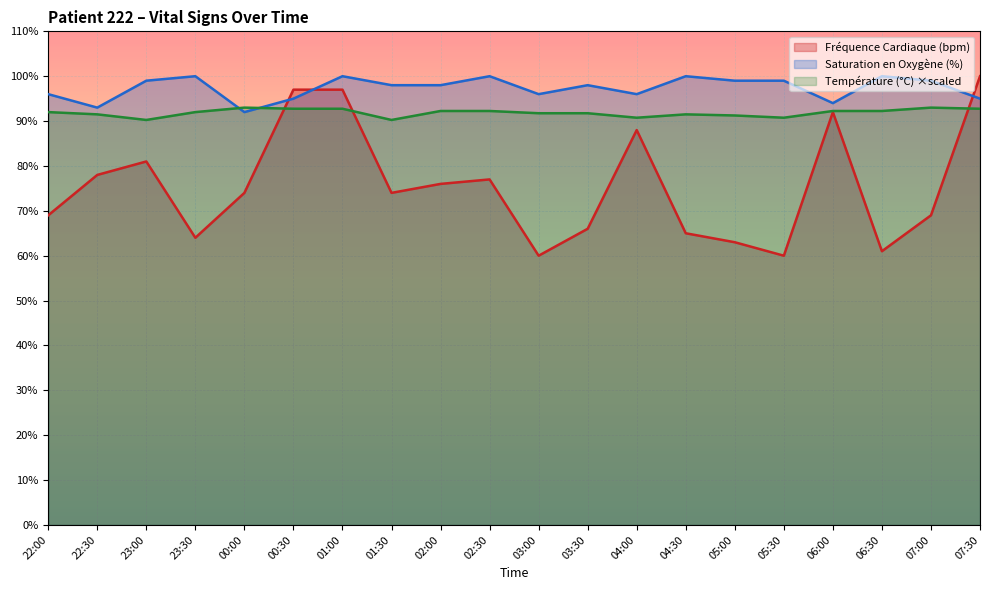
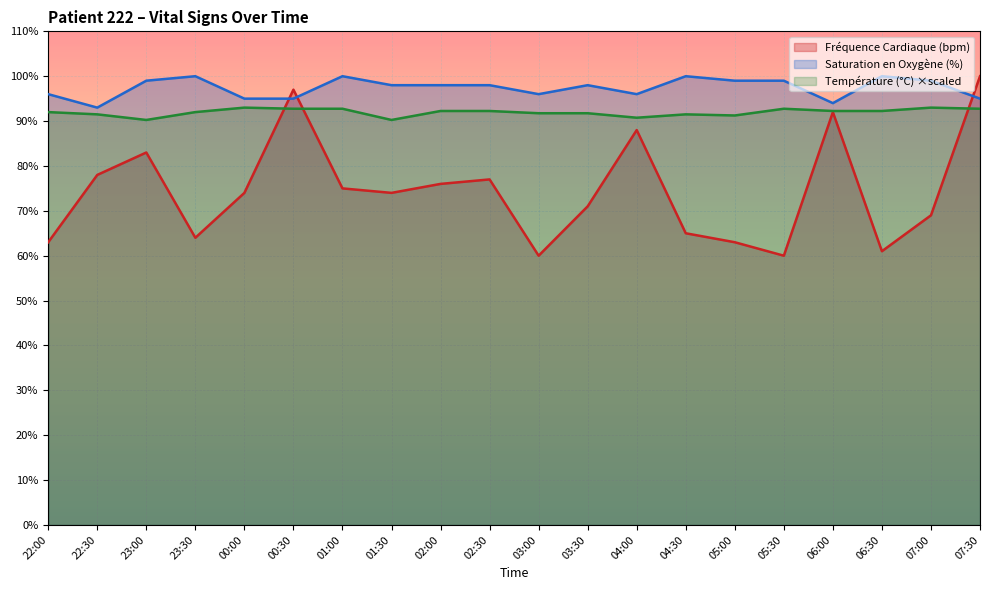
  {
    "Fréquence Cardiaque (bpm)": {
-     "22:00": "69%",
+     "22:00": "63%",
      "22:30": "78%",
-     "23:00": "81%",
+     "23:00": "83%",
      "23:30": "64%",
      "00:00": "74%",
      "00:30": "97%",
-     "01:00": "97%",
+     "01:00": "75%",
      "01:30": "74%",
      "02:00": "76%",
      "02:30": "77%",
      "03:00": "60%",
-     "03:30": "66%",
+     "03:30": "71%",
      "04:00": "88%",
      "04:30": "65%",
      "05:00": "63%",
      "05:30": "60%",
      "06:30": "61%",
      "07:00": "69%",
      "07:30": "100%"
    },
    "Saturation en Oxygène (%)": {
      "22:00": "96%",
      "22:30": "93%",
      "23:00": "99%",
      "23:30": "100%",
-     "00:00": "92%",
+     "00:00": "95%",
      "00:30": "95%",
      "01:00": "100%",
      "01:30": "98%",
      "02:00": "98%",
-     "02:30": "100%",
+     "02:30": "98%",
      "03:00": "96%",
      "03:30": "98%",
      "04:00": "96%",
      "04:30": "100%",
      "05:00": "99%",
      "05:30": "99%",
      "06:00": "94%",
      "07:30": "95%"
    },
    "Température (°C) ×scaled": {
      "22:00": "92%",
      "22:30": "92%",
      "23:00": "90%",
      "23:30": "92%",
      "00:00": "93%",
      "00:30": "93%",
      "01:00": "93%",
      "01:30": "90%",
      "02:00": "92%",
      "02:30": "92%",
      "03:00": "92%",
      "03:30": "92%",
      "04:00": "91%",
      "04:30": "92%",
      "05:00": "91%",
-     "05:30": "91%",
+     "05:30": "93%",
      "06:30": "92%",
      "07:00": "93%",
      "07:30": "93%"
    }
  }
